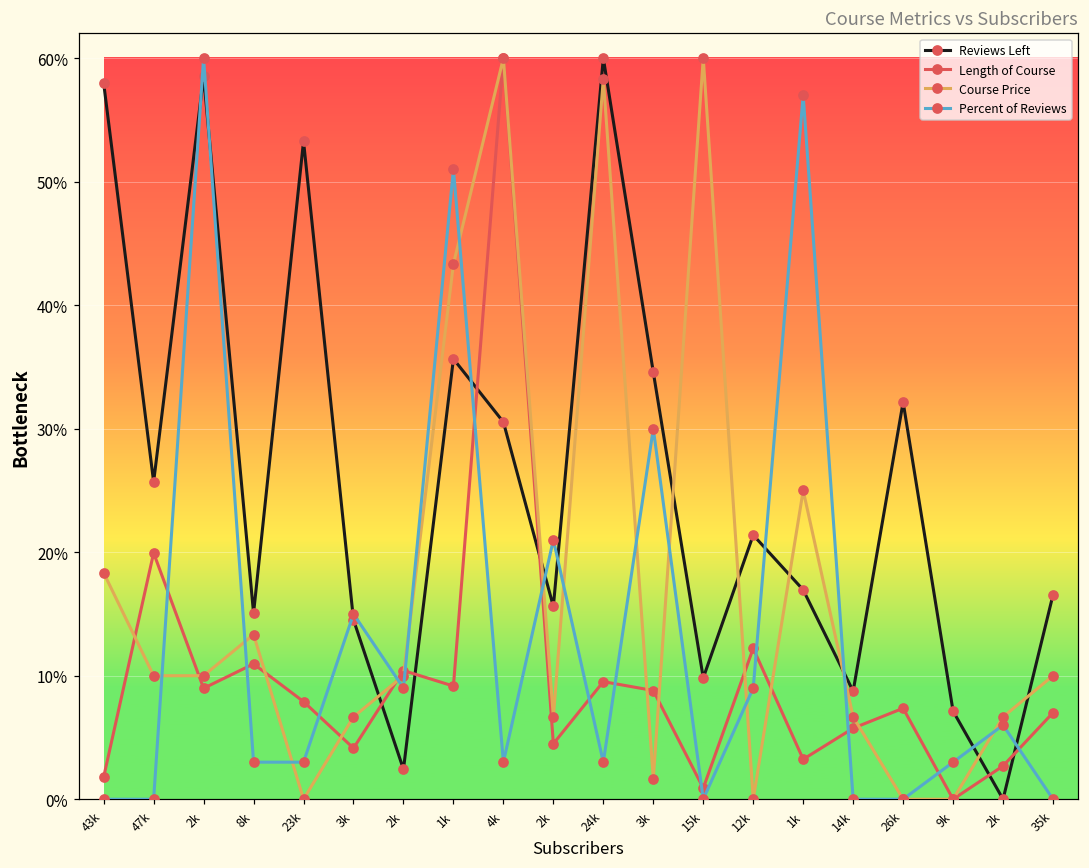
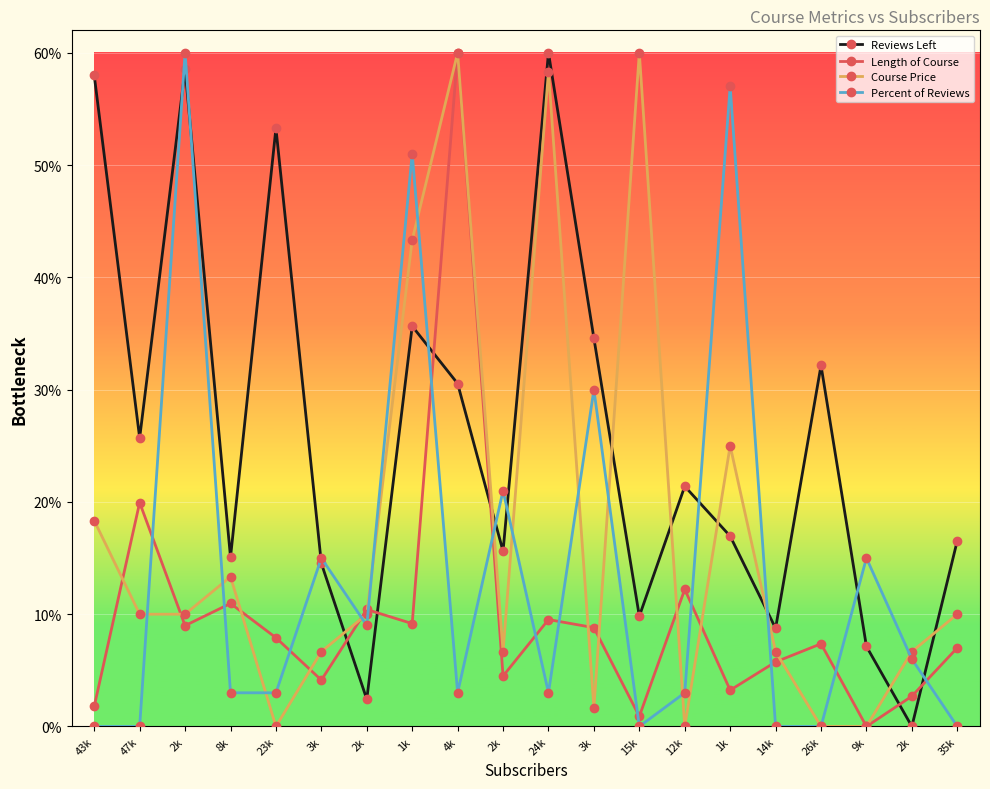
  {
    "Reviews Left": {
      "43k": "58.0%",
      "47k": "25.7%",
      "8k": "15.1%",
      "23k": "53.3%",
      "4k": "30.5%",
      "24k": "60.0%",
      "15k": "9.8%",
      "12k": "21.4%",
      "14k": "8.7%",
      "26k": "32.2%",
      "9k": "7.1%",
      "35k": "16.5%"
    },
    "Length of Course": {
      "43k": "1.8%",
      "47k": "19.9%",
      "8k": "11.0%",
      "23k": "7.9%",
      "24k": "9.5%",
      "15k": "0.9%",
      "12k": "12.2%",
      "14k": "5.7%",
      "26k": "7.4%",
      "35k": "7.0%"
    },
    "Course Price": {
      "43k": "18.3%",
      "47k": "10.0%",
      "8k": "13.3%",
      "23k": "0.0%",
      "24k": "58.3%",
      "15k": "60.0%",
      "12k": "0.0%",
      "14k": "6.7%",
      "35k": "10.0%"
    },
    "Percent of Reviews": {
      "43k": "0.0%",
      "47k": "0.0%",
      "8k": "3.0%",
      "23k": "3.0%",
      "4k": "3.0%",
      "24k": "3.0%",
      "15k": "0.0%",
-     "12k": "9.0%",
+     "12k": "3.0%",
      "14k": "0.0%",
-     "9k": "3.0%",
+     "9k": "15.0%",
      "35k": "0.0%"
    }
  }
